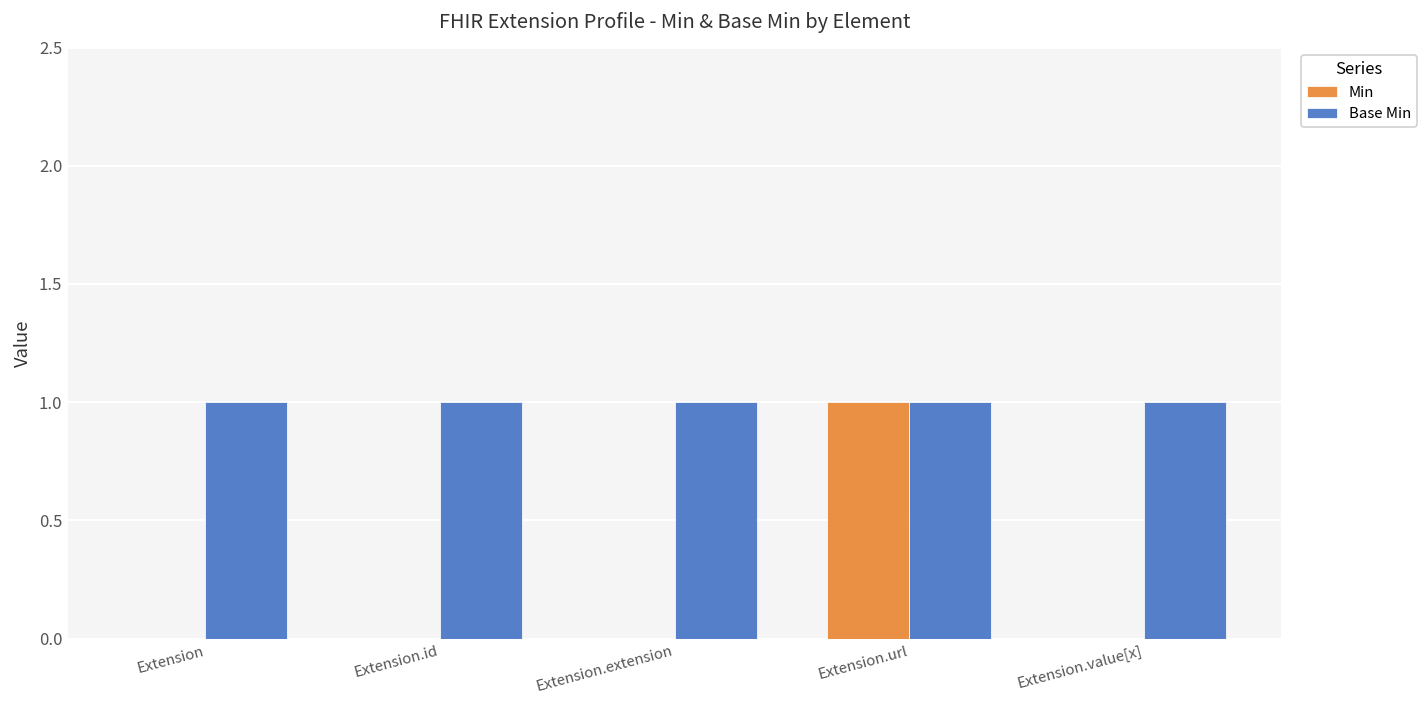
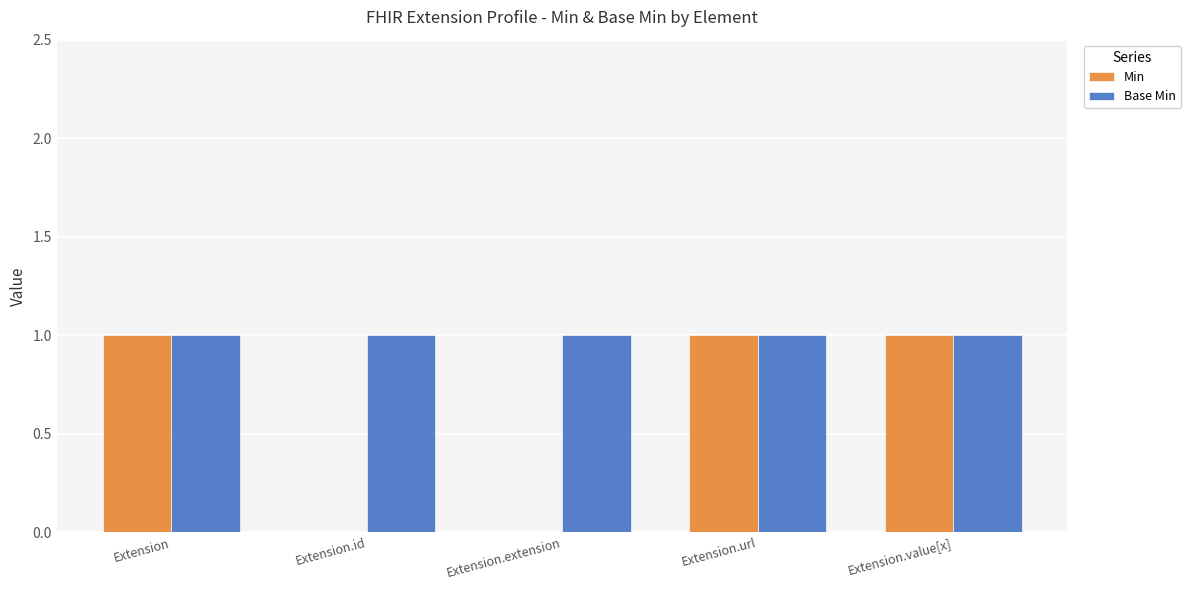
  {
    "Min": {
-     "Extension": 0,
+     "Extension": 1,
      "Extension.id": 0,
      "Extension.extension": 0,
      "Extension.url": 1,
-     "Extension.value[x]": 0
+     "Extension.value[x]": 1
    },
    "Base Min": {
      "Extension": 1,
      "Extension.id": 1,
      "Extension.extension": 1,
      "Extension.url": 1,
      "Extension.value[x]": 1
    }
  }
